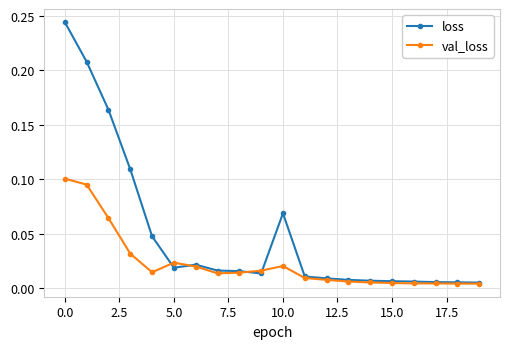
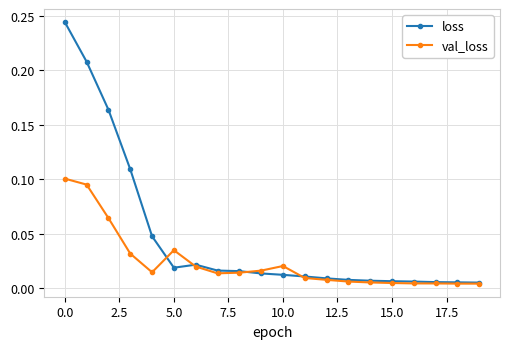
  {
    "loss": {
      "0.0": 0.244,
      "5.0": 0.019,
-     "10.0": 0.069
+     "10.0": 0.012
    },
    "val_loss": {
      "0.0": 0.101,
-     "5.0": 0.023,
+     "5.0": 0.035,
      "10.0": 0.020
    }
  }
